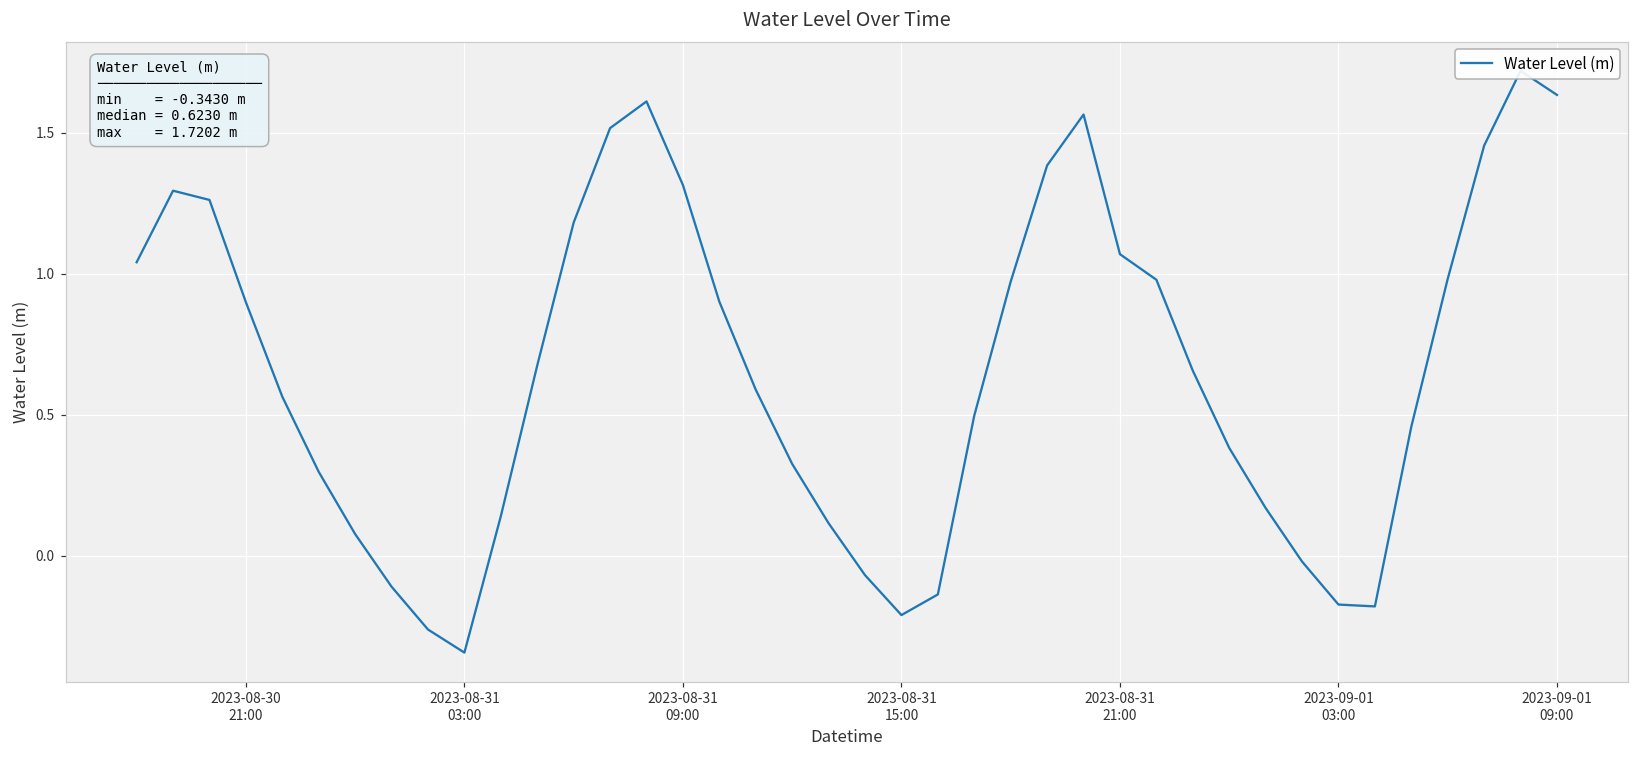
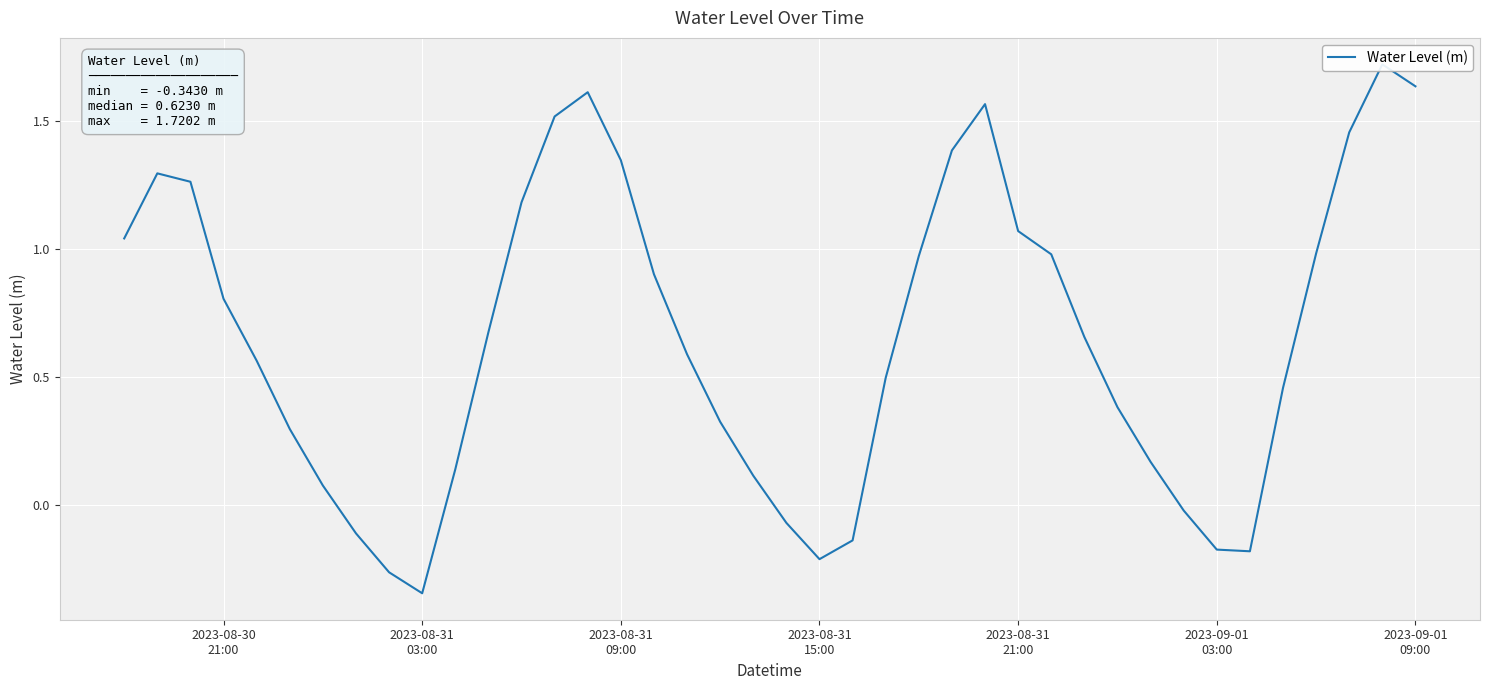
  {
-   "2023-08-30 21:00": 0.90,
+   "2023-08-30 21:00": 0.81,
    "2023-08-31 03:00": -0.34,
-   "2023-08-31 09:00": 1.32,
+   "2023-08-31 09:00": 1.35,
    "2023-08-31 15:00": -0.21,
    "2023-08-31 21:00": 1.07,
    "2023-09-01 03:00": -0.17,
    "2023-09-01 09:00": 1.63
  }
